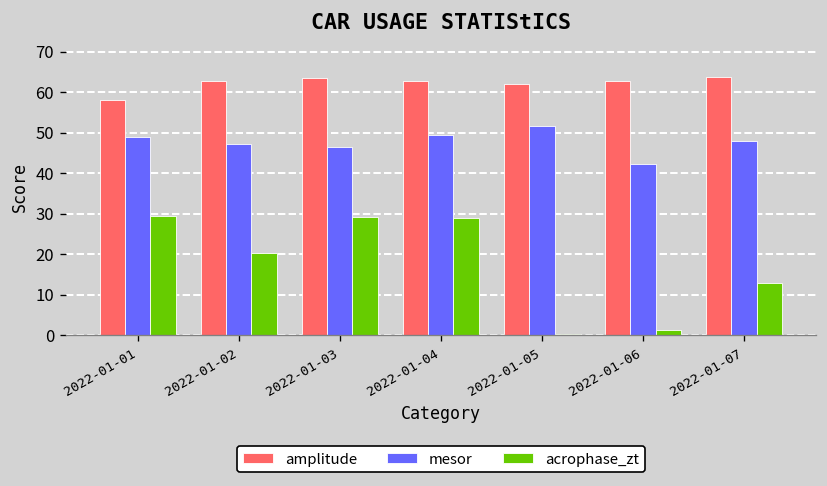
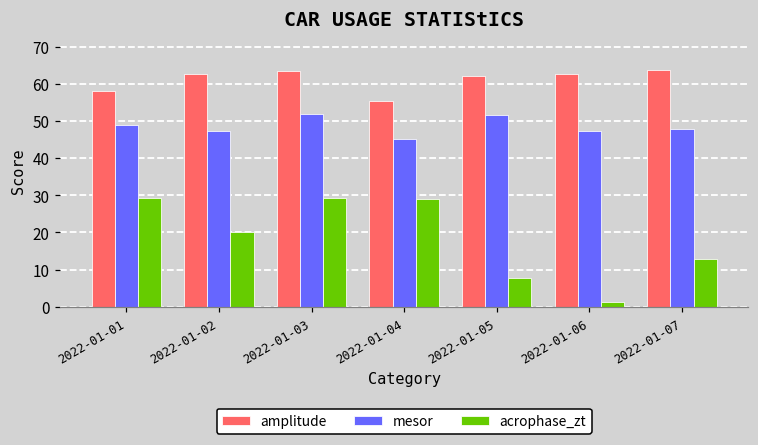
  {
    "amplitude": {
      "2022-01-01": 58,
      "2022-01-02": 63,
      "2022-01-03": 64,
-     "2022-01-04": 63,
+     "2022-01-04": 55,
      "2022-01-05": 62,
      "2022-01-06": 63,
      "2022-01-07": 64
    },
    "mesor": {
      "2022-01-01": 49,
      "2022-01-02": 47,
-     "2022-01-03": 46,
-     "2022-01-04": 49,
+     "2022-01-03": 52,
+     "2022-01-04": 45,
      "2022-01-05": 52,
-     "2022-01-06": 42,
+     "2022-01-06": 47,
      "2022-01-07": 48
    },
    "acrophase_zt": {
      "2022-01-01": 29,
      "2022-01-02": 20,
      "2022-01-03": 29,
      "2022-01-04": 29,
-     "2022-01-05": 0,
+     "2022-01-05": 8,
      "2022-01-06": 1,
      "2022-01-07": 13
    }
  }
